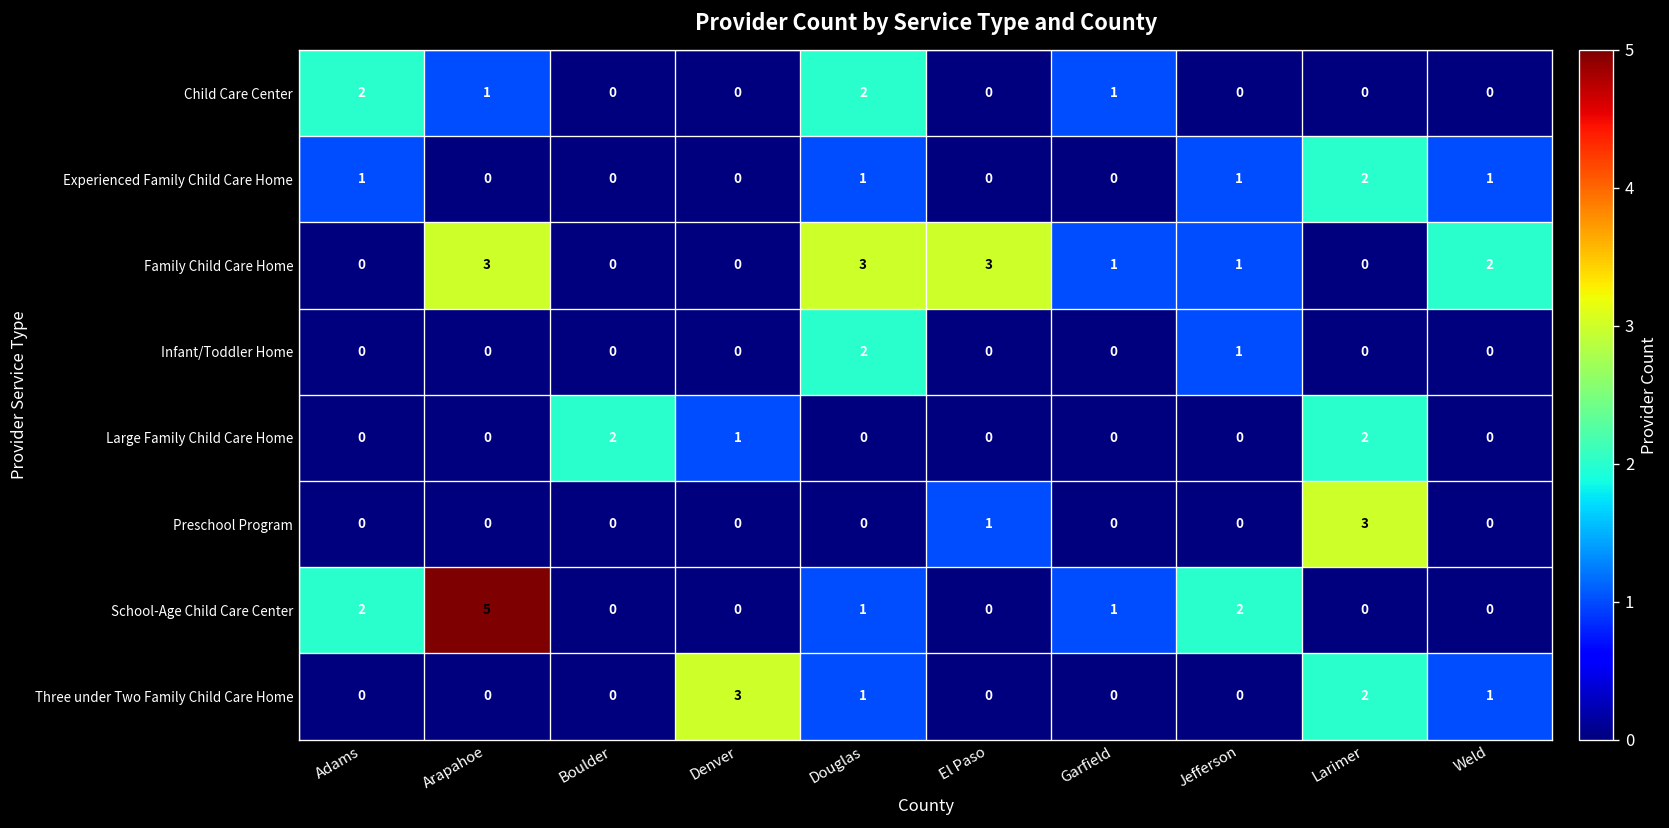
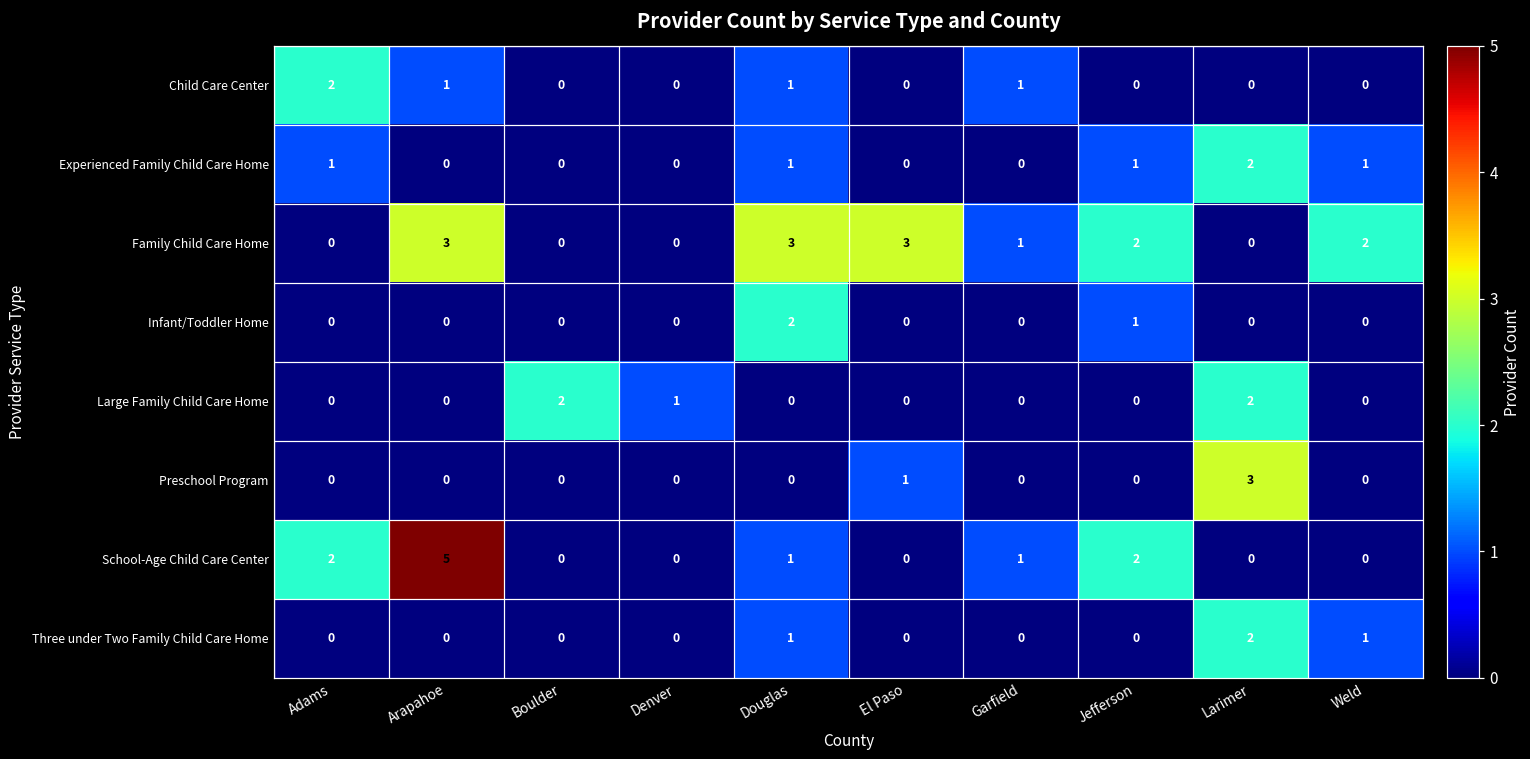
  {
    "Child Care Center": {
      "Adams": 2,
      "Arapahoe": 1,
      "Boulder": 0,
      "Denver": 0,
-     "Douglas": 2,
+     "Douglas": 1,
      "El Paso": 0,
      "Garfield": 1,
      "Jefferson": 0,
      "Larimer": 0,
      "Weld": 0
    },
    "Experienced Family Child Care Home": {
      "Adams": 1,
      "Arapahoe": 0,
      "Boulder": 0,
      "Denver": 0,
      "Douglas": 1,
      "El Paso": 0,
      "Garfield": 0,
      "Jefferson": 1,
      "Larimer": 2,
      "Weld": 1
    },
    "Family Child Care Home": {
      "Adams": 0,
      "Arapahoe": 3,
      "Boulder": 0,
      "Denver": 0,
      "Douglas": 3,
      "El Paso": 3,
      "Garfield": 1,
-     "Jefferson": 1,
+     "Jefferson": 2,
      "Larimer": 0,
      "Weld": 2
    },
    "Infant/Toddler Home": {
      "Adams": 0,
      "Arapahoe": 0,
      "Boulder": 0,
      "Denver": 0,
      "Douglas": 2,
      "El Paso": 0,
      "Garfield": 0,
      "Jefferson": 1,
      "Larimer": 0,
      "Weld": 0
    },
    "Large Family Child Care Home": {
      "Adams": 0,
      "Arapahoe": 0,
      "Boulder": 2,
      "Denver": 1,
      "Douglas": 0,
      "El Paso": 0,
      "Garfield": 0,
      "Jefferson": 0,
      "Larimer": 2,
      "Weld": 0
    },
    "Preschool Program": {
      "Adams": 0,
      "Arapahoe": 0,
      "Boulder": 0,
      "Denver": 0,
      "Douglas": 0,
      "El Paso": 1,
      "Garfield": 0,
      "Jefferson": 0,
      "Larimer": 3,
      "Weld": 0
    },
    "School-Age Child Care Center": {
      "Adams": 2,
      "Arapahoe": 5,
      "Boulder": 0,
      "Denver": 0,
      "Douglas": 1,
      "El Paso": 0,
      "Garfield": 1,
      "Jefferson": 2,
      "Larimer": 0,
      "Weld": 0
    },
    "Three under Two Family Child Care Home": {
      "Adams": 0,
      "Arapahoe": 0,
      "Boulder": 0,
-     "Denver": 3,
+     "Denver": 0,
      "Douglas": 1,
      "El Paso": 0,
      "Garfield": 0,
      "Jefferson": 0,
      "Larimer": 2,
      "Weld": 1
    }
  }
